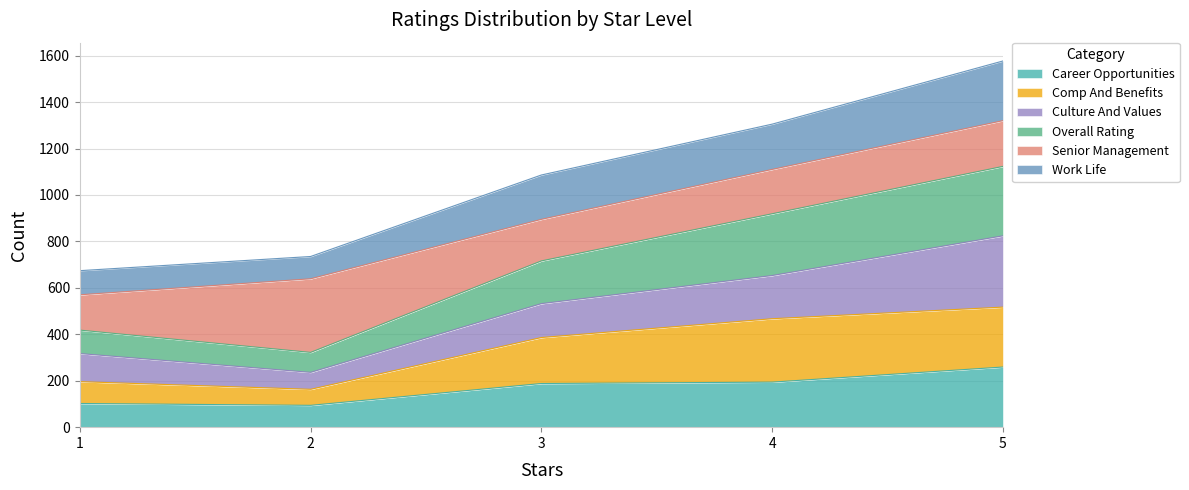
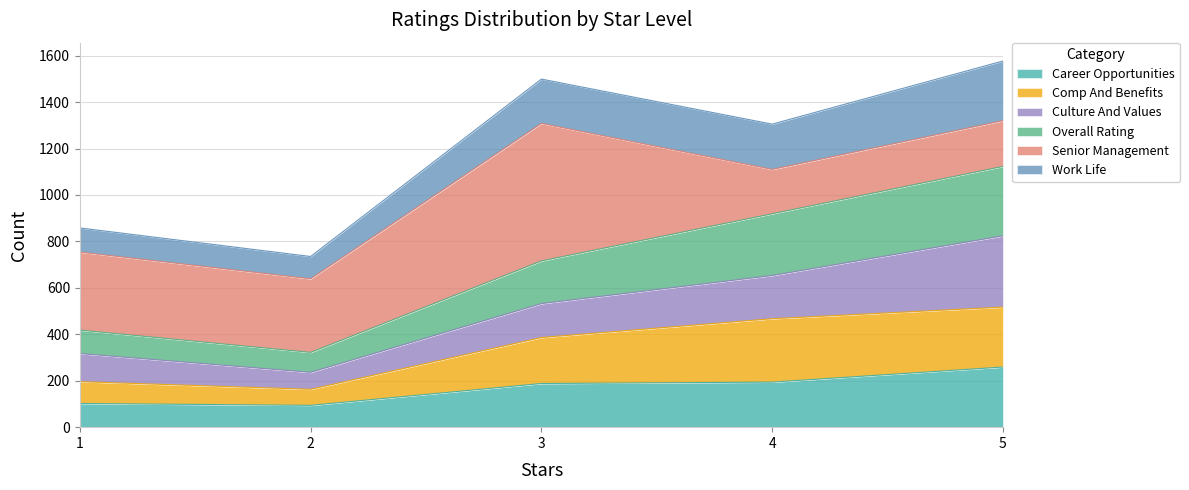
  {
    "Comp And Benefits": {
      "1": 90,
      "2": 70,
      "3": 200,
      "4": 270,
      "5": 260
    },
    "Senior Management": {
-     "1": 150,
+     "1": 340,
      "2": 320,
-     "3": 180,
+     "3": 590,
      "4": 190,
      "5": 200
    }
  }
